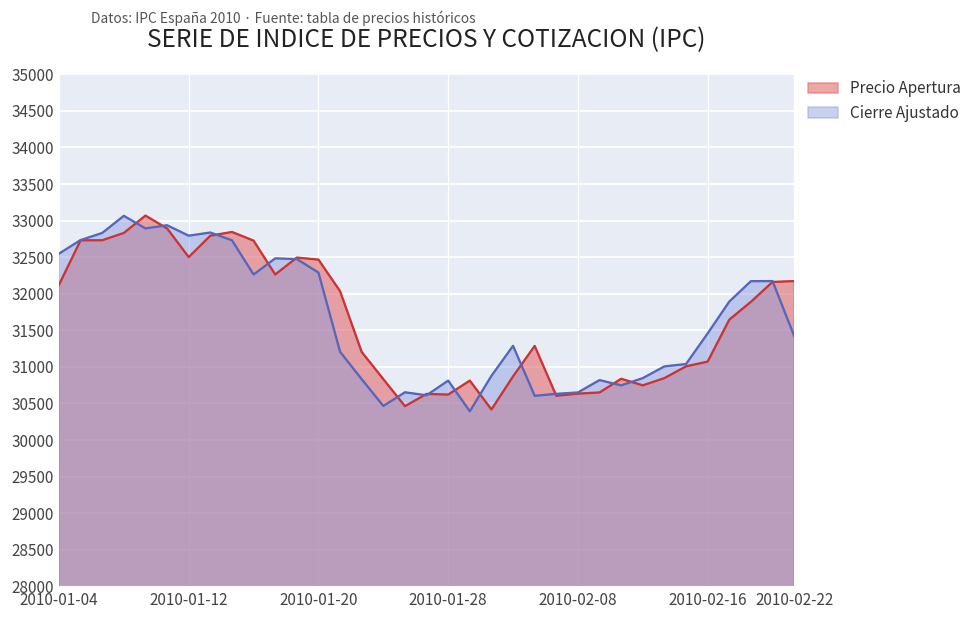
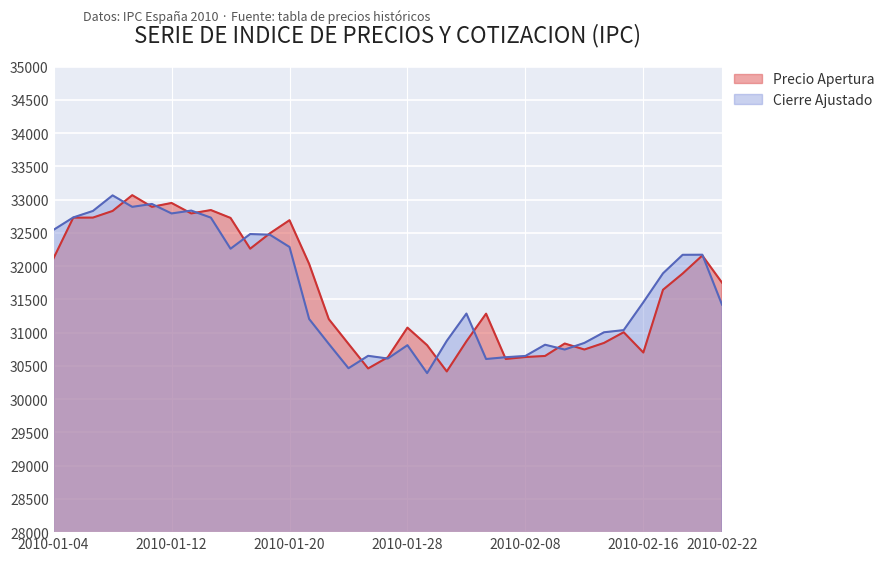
  {
    "Precio Apertura": {
      "2010-01-04": 32100,
-     "2010-01-12": 32500,
-     "2010-01-20": 32500,
-     "2010-01-28": 30600,
-     "2010-02-16": 31100,
-     "2010-02-22": 32200
+     "2010-01-12": 33000,
+     "2010-01-20": 32700,
+     "2010-01-28": 31100,
+     "2010-02-16": 30700,
+     "2010-02-22": 31800
    },
    "Cierre Ajustado": {
      "2010-01-04": 32500,
      "2010-01-12": 32800,
      "2010-01-20": 32300,
      "2010-01-28": 30800,
      "2010-02-16": 31500,
      "2010-02-22": 31400
    }
  }
